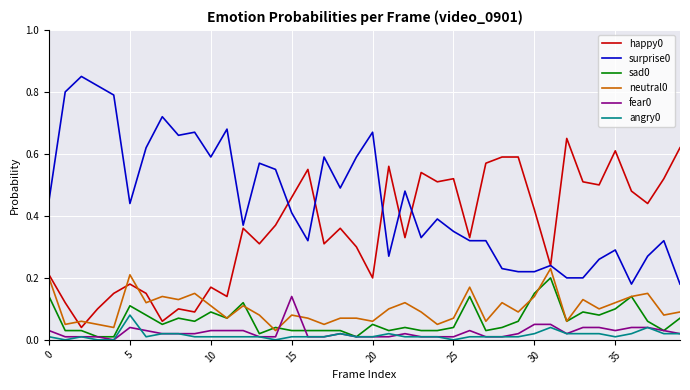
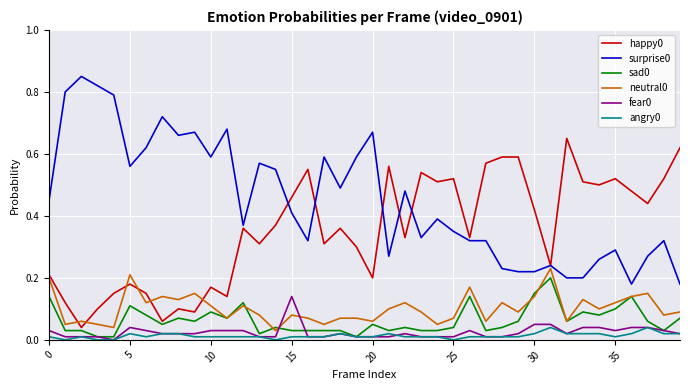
  {
    "happy0": {
      "0": 0.21,
      "5": 0.18,
      "10": 0.17,
      "15": 0.46,
      "20": 0.20,
      "25": 0.52,
      "30": 0.42,
-     "35": 0.61
+     "35": 0.52
    },
    "surprise0": {
      "0": 0.45,
-     "5": 0.44,
+     "5": 0.56,
      "10": 0.59,
      "15": 0.41,
      "20": 0.67,
      "25": 0.35,
      "30": 0.22,
      "35": 0.29
    },
    "sad0": {
      "0": 0.14,
      "5": 0.11,
      "10": 0.09,
      "15": 0.03,
      "20": 0.05,
      "25": 0.04,
      "30": 0.15,
      "35": 0.10
    },
    "neutral0": {
      "0": 0.20,
      "5": 0.21,
      "10": 0.11,
      "15": 0.08,
      "20": 0.06,
      "25": 0.07,
      "30": 0.14,
      "35": 0.12
    },
    "fear0": {
      "0": 0.03,
      "5": 0.04,
      "10": 0.03,
      "15": 0.14,
      "25": 0.01,
      "30": 0.05,
      "35": 0.03
    },
    "angry0": {
      "0": 0.01,
-     "5": 0.08,
+     "5": 0.02,
      "10": 0.01,
      "15": 0.01,
      "25": 0.00,
      "30": 0.02,
      "35": 0.01
    }
  }
